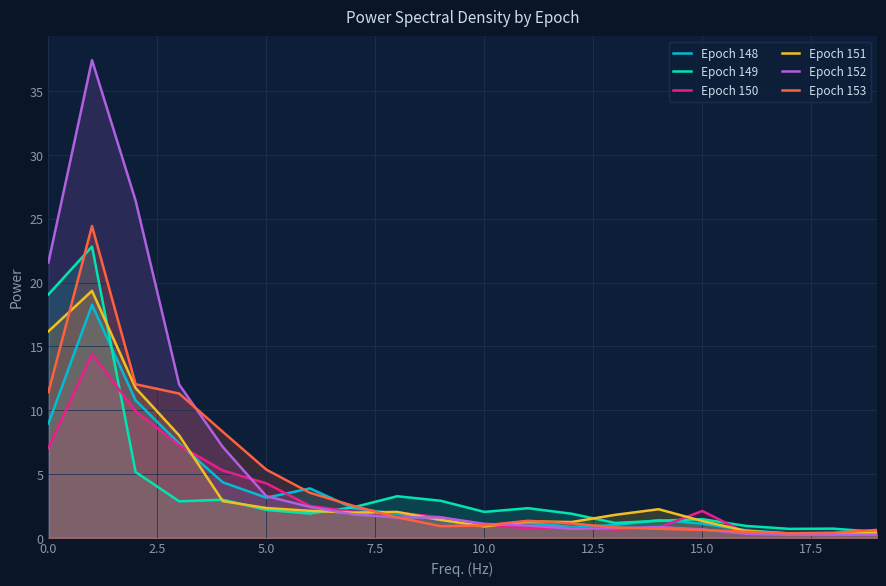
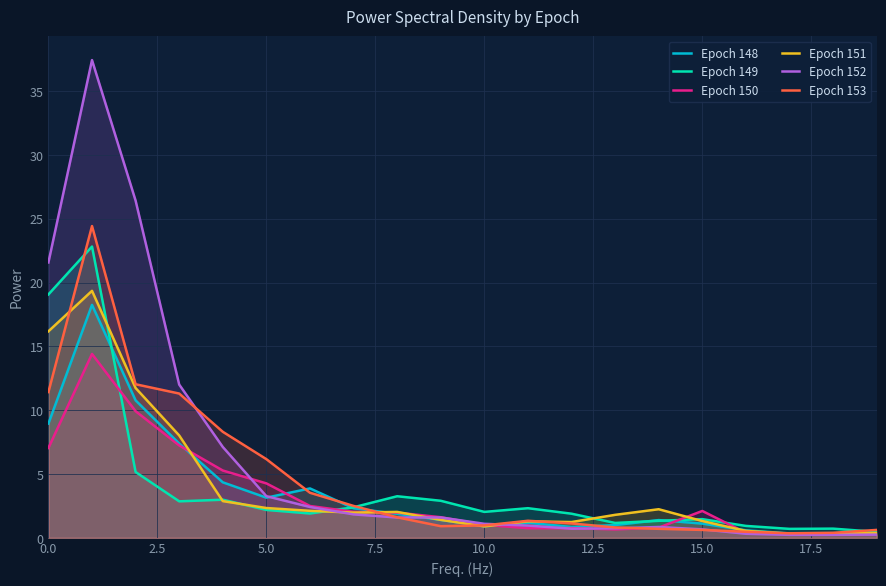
  {
    "Epoch 150": {
      "0.0": 7.0,
      "5.0": 4.3,
      "15.0": 2.1
    },
    "Epoch 151": {
      "0.0": 16.2
    },
    "Epoch 152": {
      "0.0": 21.6
    },
    "Epoch 153": {
      "0.0": 11.4,
-     "5.0": 5.3
+     "5.0": 6.2
    }
  }
